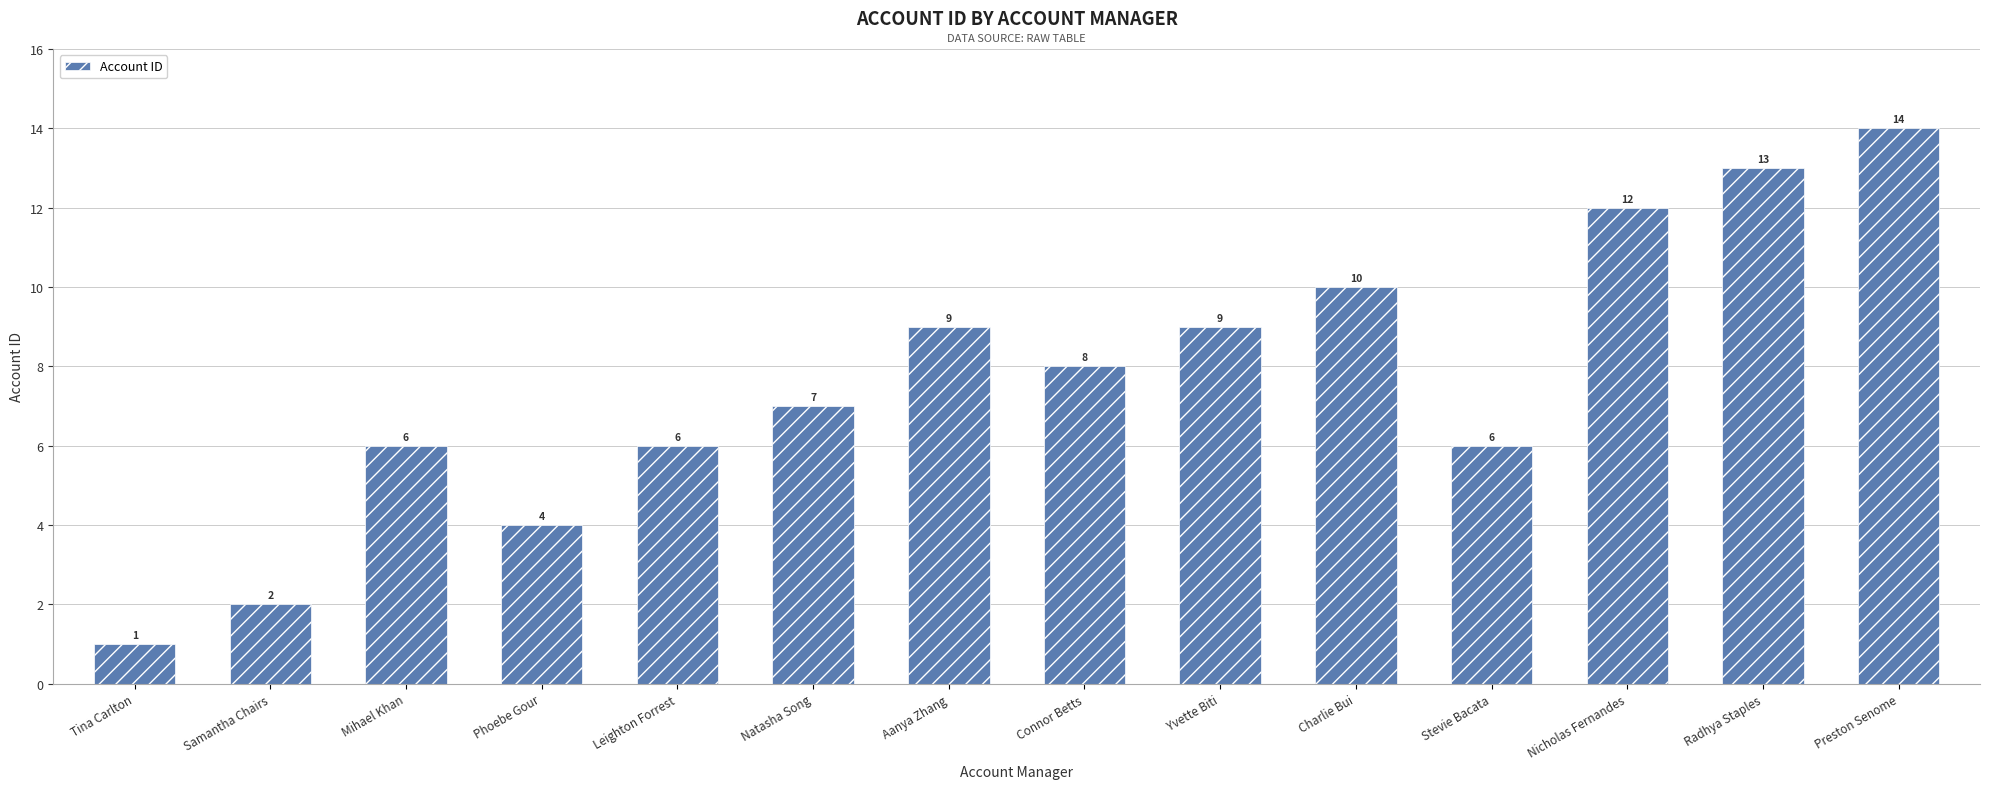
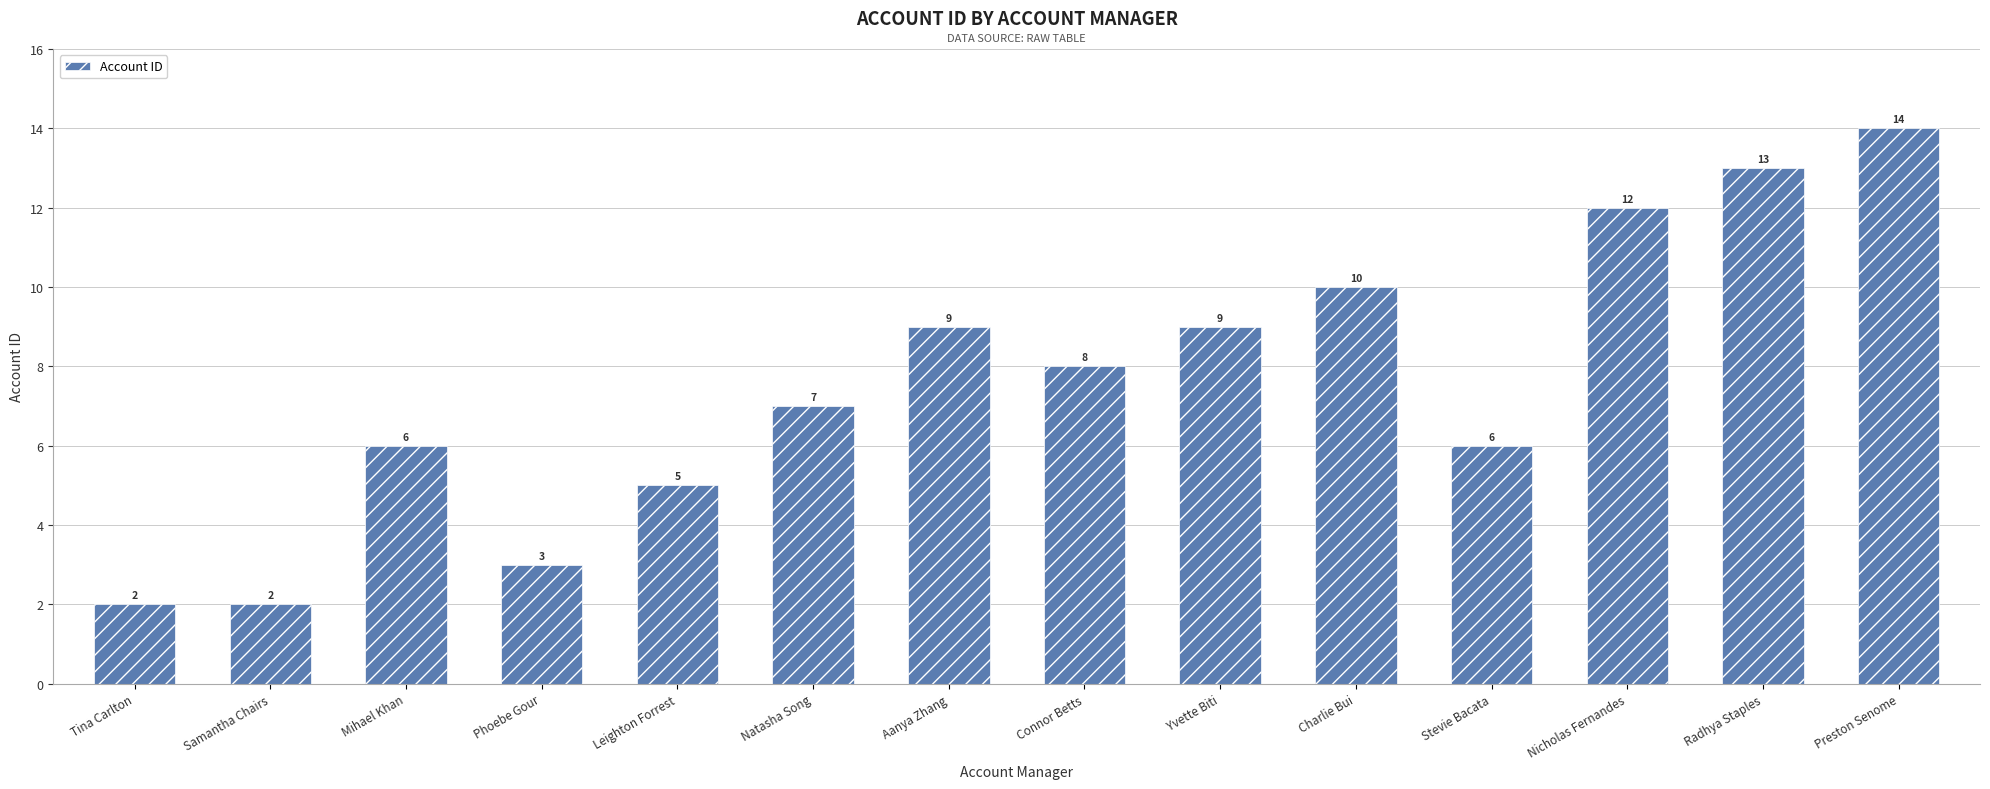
  {
-   "Tina Carlton": 1,
+   "Tina Carlton": 2,
    "Samantha Chairs": 2,
    "Mihael Khan": 6,
-   "Phoebe Gour": 4,
-   "Leighton Forrest": 6,
+   "Phoebe Gour": 3,
+   "Leighton Forrest": 5,
    "Natasha Song": 7,
    "Aanya Zhang": 9,
    "Connor Betts": 8,
    "Yvette Biti": 9,
    "Charlie Bui": 10,
    "Stevie Bacata": 6,
    "Nicholas Fernandes": 12,
    "Radhya Staples": 13,
    "Preston Senome": 14
  }
